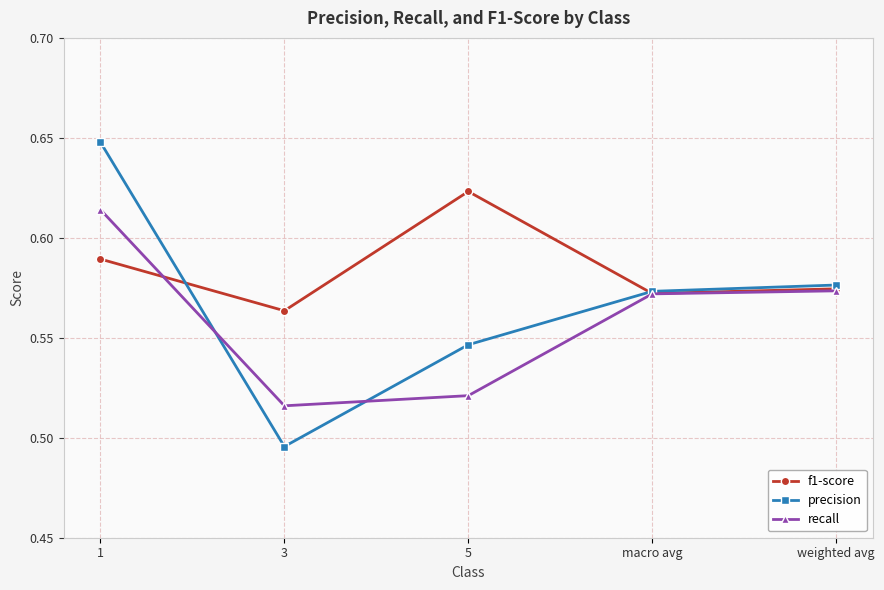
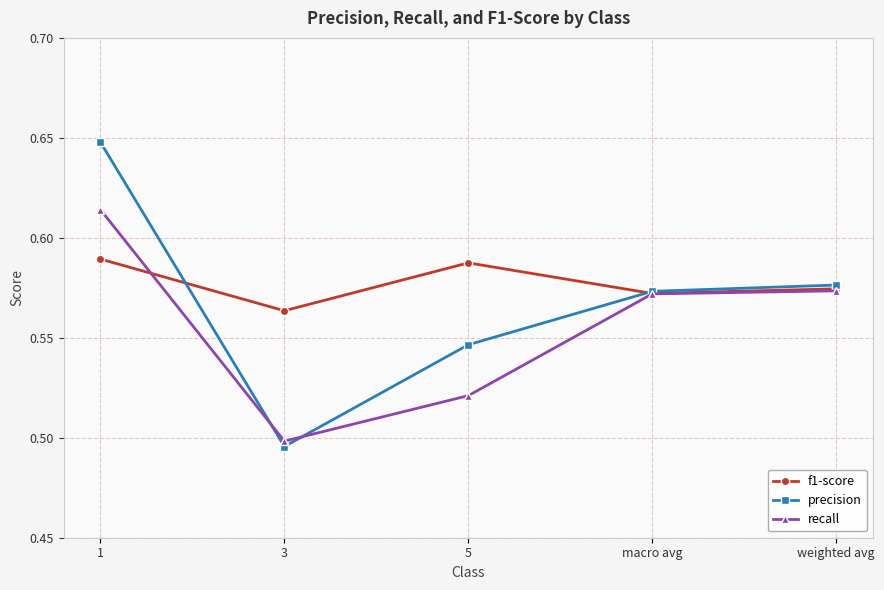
  {
    "f1-score": {
      "1": 0.589,
      "3": 0.564,
-     "5": 0.623
+     "5": 0.587
    },
    "precision": {
      "1": 0.648,
      "3": 0.496,
      "5": 0.547,
      "weighted avg": 0.576
    },
    "recall": {
      "1": 0.614,
-     "3": 0.516,
+     "3": 0.498,
      "5": 0.521
    }
  }
